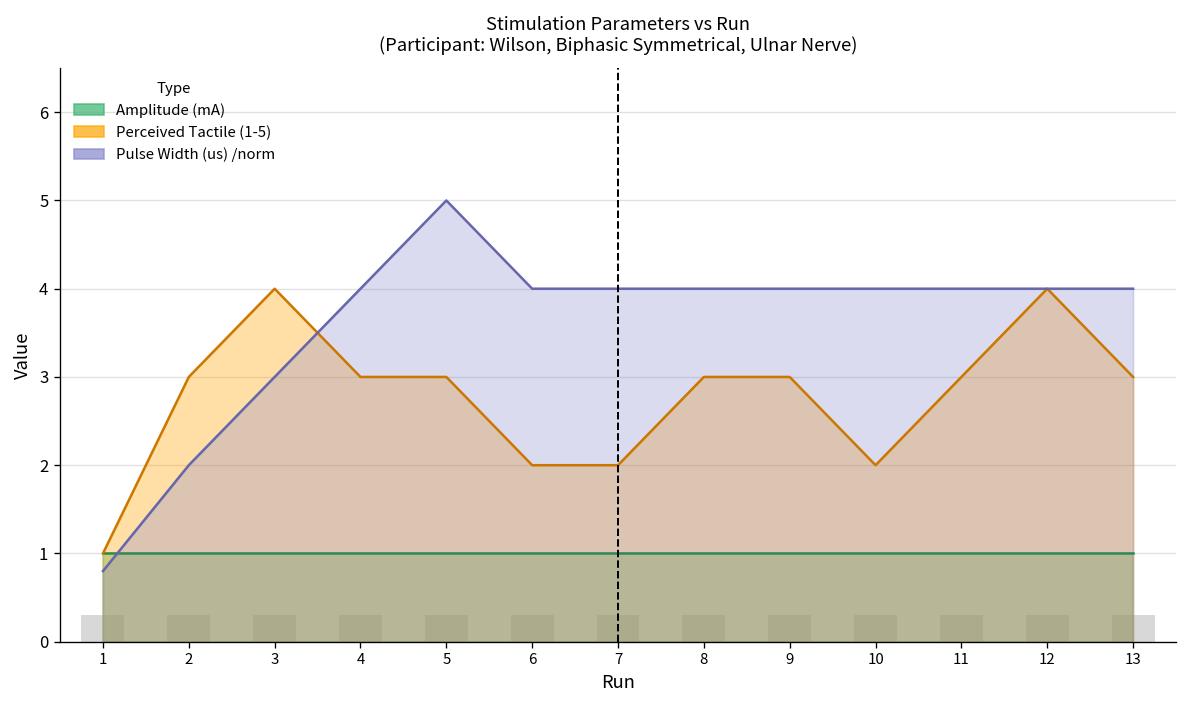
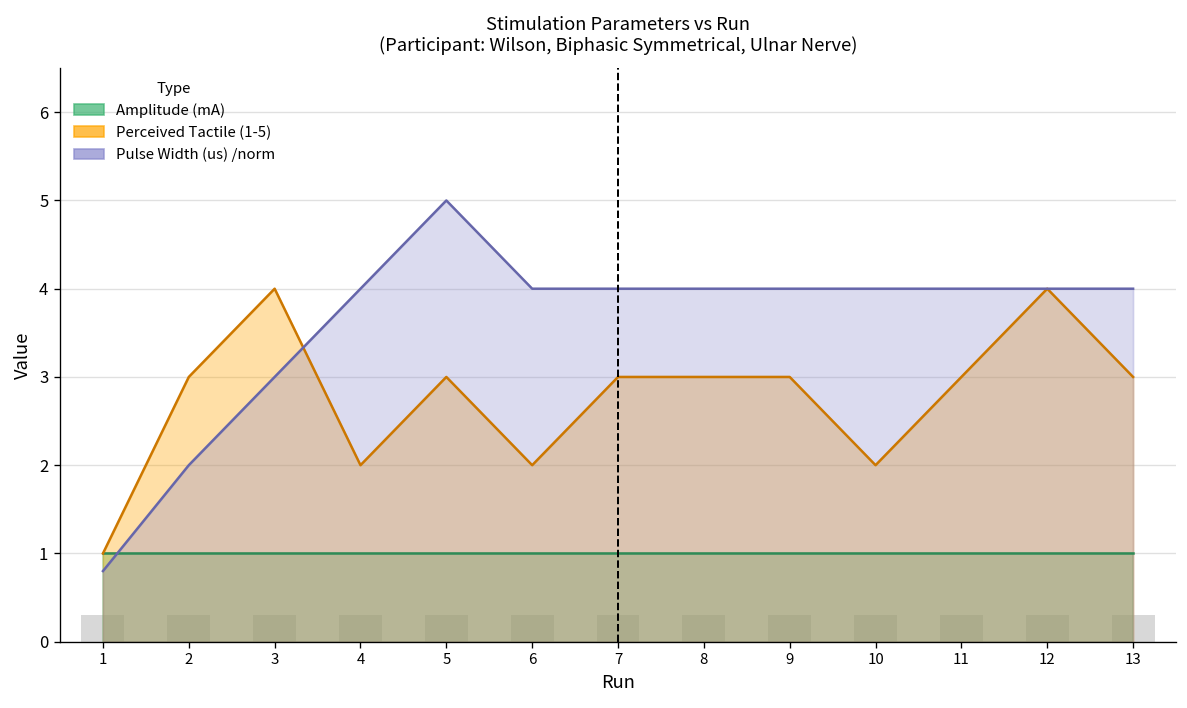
  {
    "Amplitude (mA)": {
      "2": 1,
      "3": 1,
      "4": 1,
      "5": 1,
      "6": 1,
      "7": 1,
      "8": 1,
      "9": 1,
      "10": 1,
      "11": 1,
      "12": 1,
      "13": 1
    },
    "Perceived Tactile (1-5)": {
      "2": 3,
      "3": 4,
-     "4": 3,
+     "4": 2,
      "5": 3,
      "6": 2,
-     "7": 2,
+     "7": 3,
      "8": 3,
      "9": 3,
      "10": 2,
      "11": 3,
      "13": 3
    }
  }
